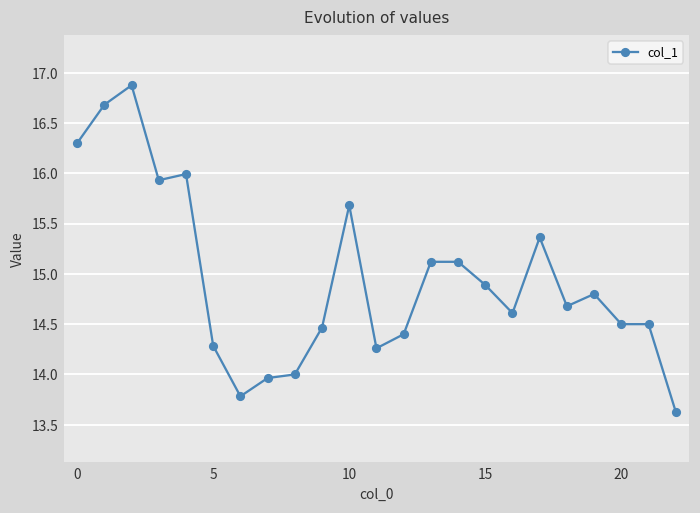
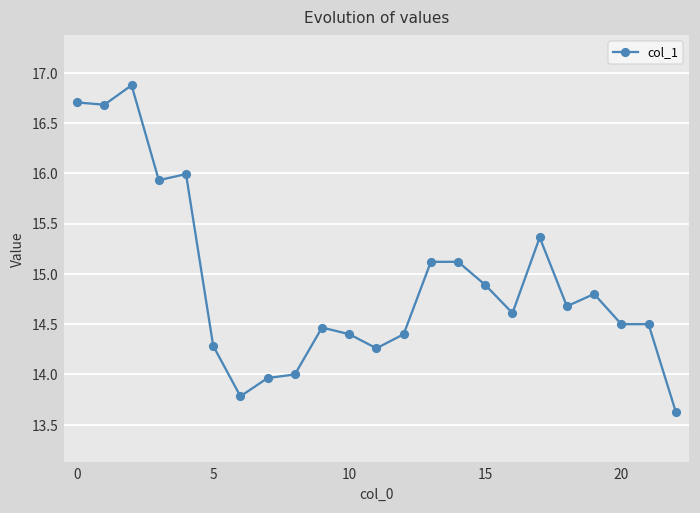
  {
-   "0": 16.3,
+   "0": 16.7,
    "5": 14.3,
-   "10": 15.7,
+   "10": 14.4,
    "15": 14.9,
    "20": 14.5
  }
